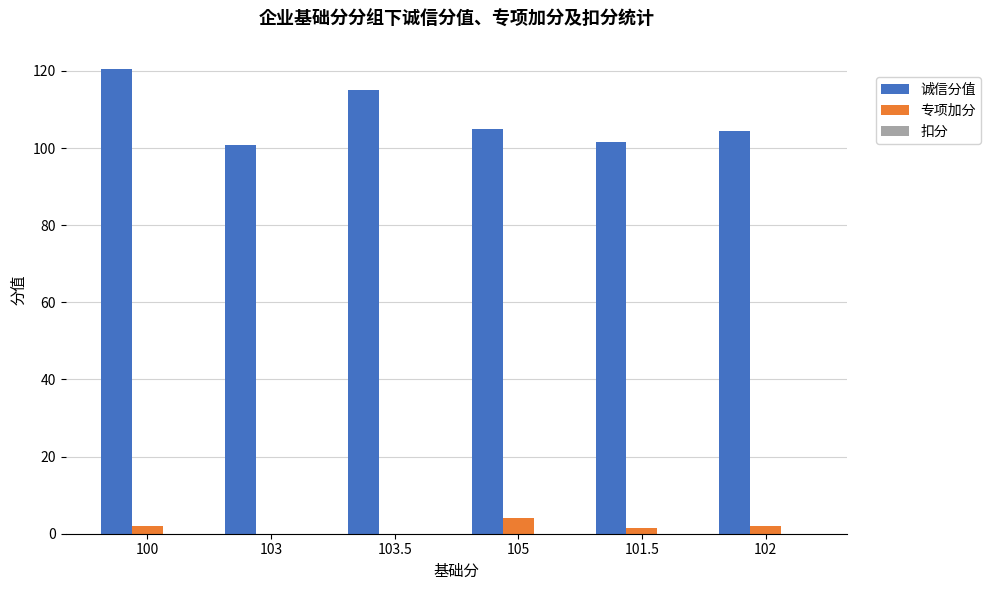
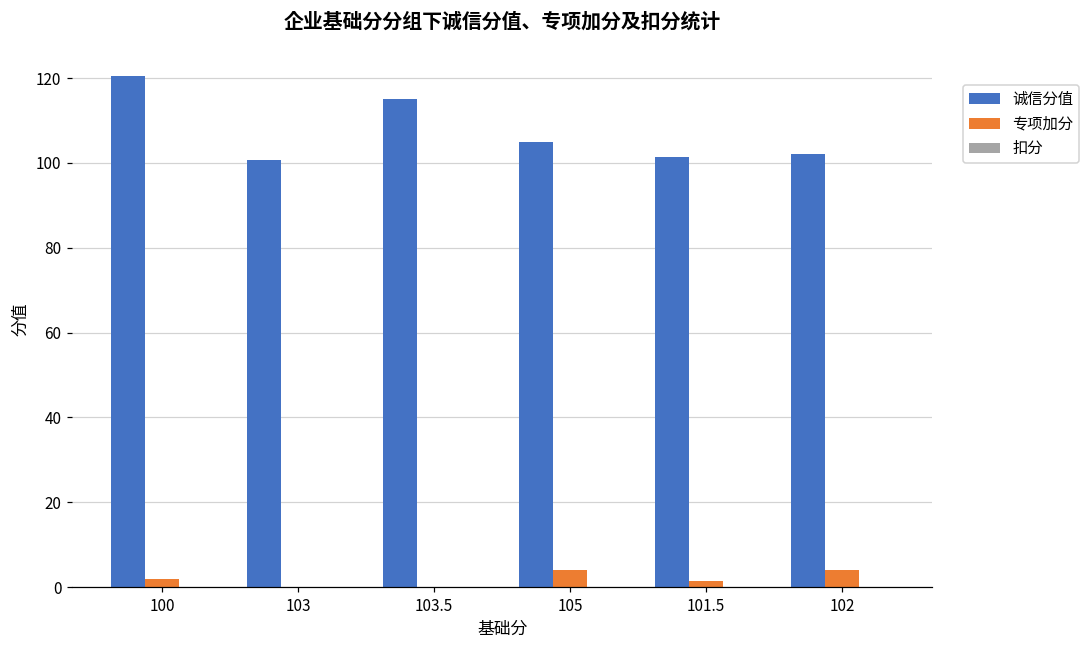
  {
    "诚信分值": {
      "100": 121,
      "103": 101,
      "103.5": 115,
      "105": 105,
      "101.5": 102,
-     "102": 104
+     "102": 102
    },
    "专项加分": {
      "100": 2,
      "103": 0,
      "103.5": 0,
      "105": 4,
      "101.5": 2,
-     "102": 2
+     "102": 4
    },
    "扣分": {
      "100": 0,
      "103": 0,
      "103.5": 0,
      "105": 0,
      "101.5": 0,
      "102": 0
    }
  }
